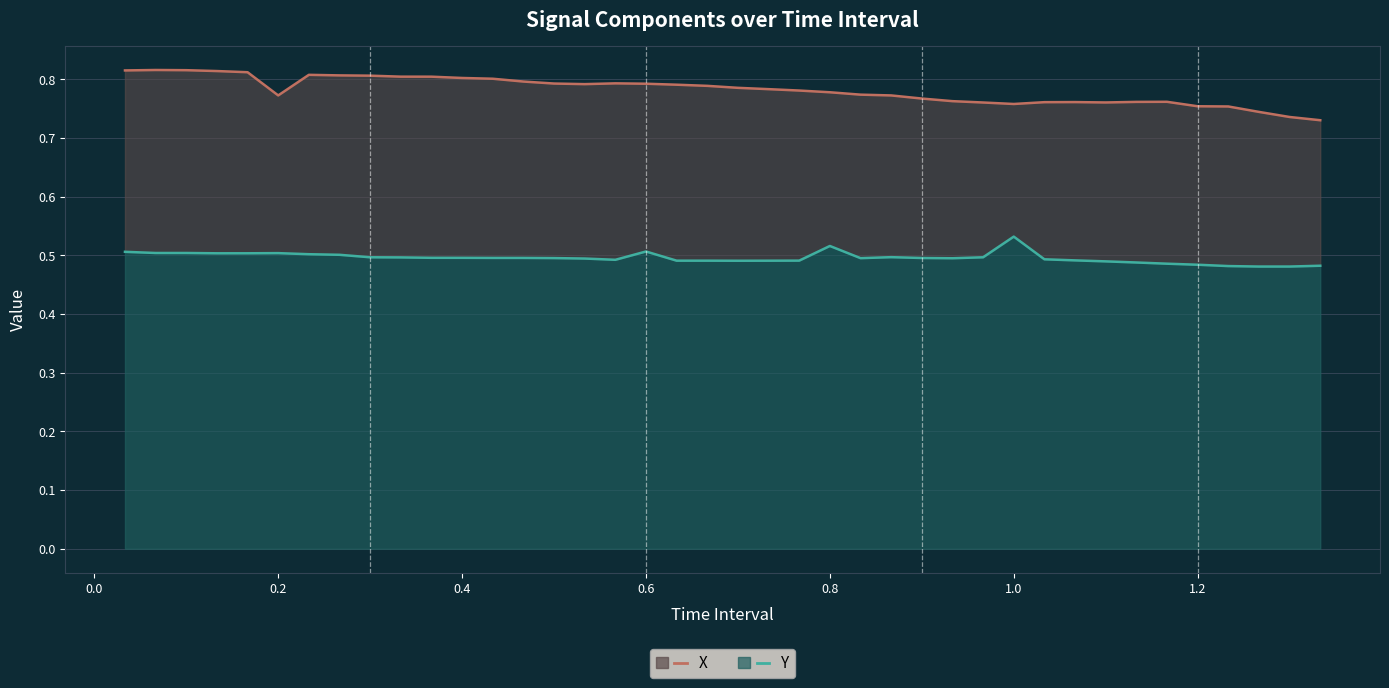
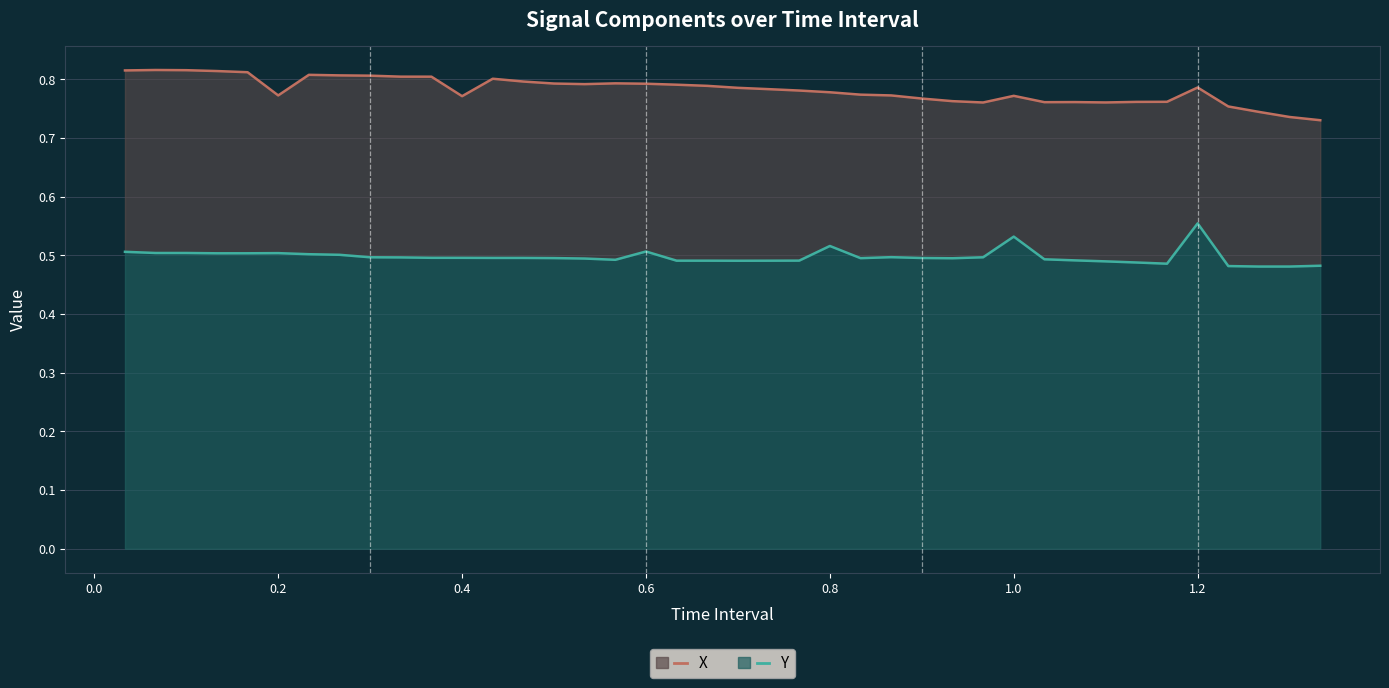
  {
    "X": {
      "0.2": 0.77,
-     "0.4": 0.80,
+     "0.4": 0.77,
      "0.6": 0.79,
      "0.8": 0.78,
-     "1.0": 0.76,
-     "1.2": 0.75
+     "1.0": 0.77,
+     "1.2": 0.79
    },
    "Y": {
      "0.2": 0.50,
      "0.4": 0.50,
      "0.6": 0.51,
      "0.8": 0.52,
      "1.0": 0.53,
-     "1.2": 0.48
+     "1.2": 0.55
    }
  }
